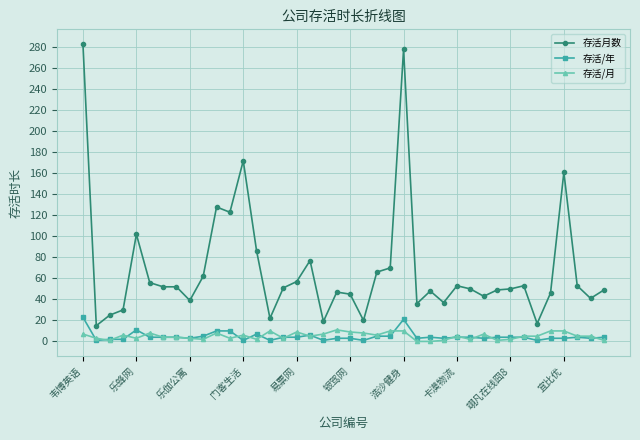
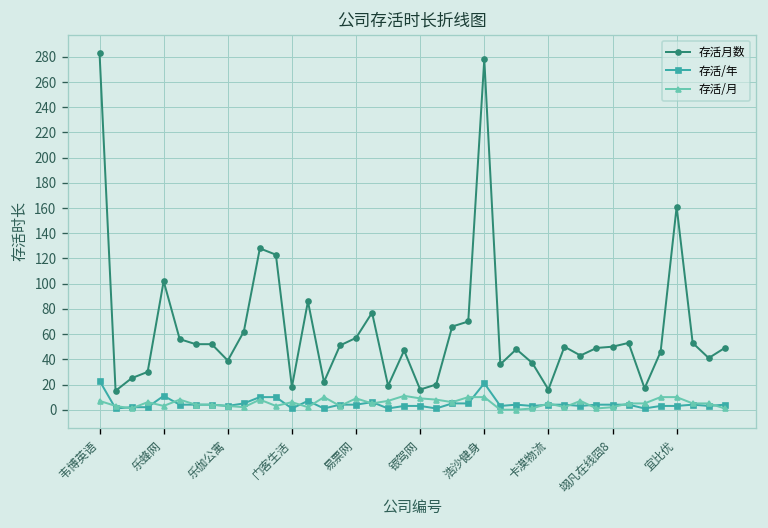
  {
    "存活月数": {
      "韦博英语": 283,
      "乐蜂网": 102,
      "乐伽公寓": 39,
-     "门客生活": 172,
+     "门客生活": 18,
      "易票网": 57,
-     "银驾网": 45,
+     "银驾网": 16,
      "浩沙健身": 278,
-     "卡漠物流": 53,
+     "卡漠物流": 16,
      "翊凡在线囧8": 50,
      "宜比优": 161
    }
  }
